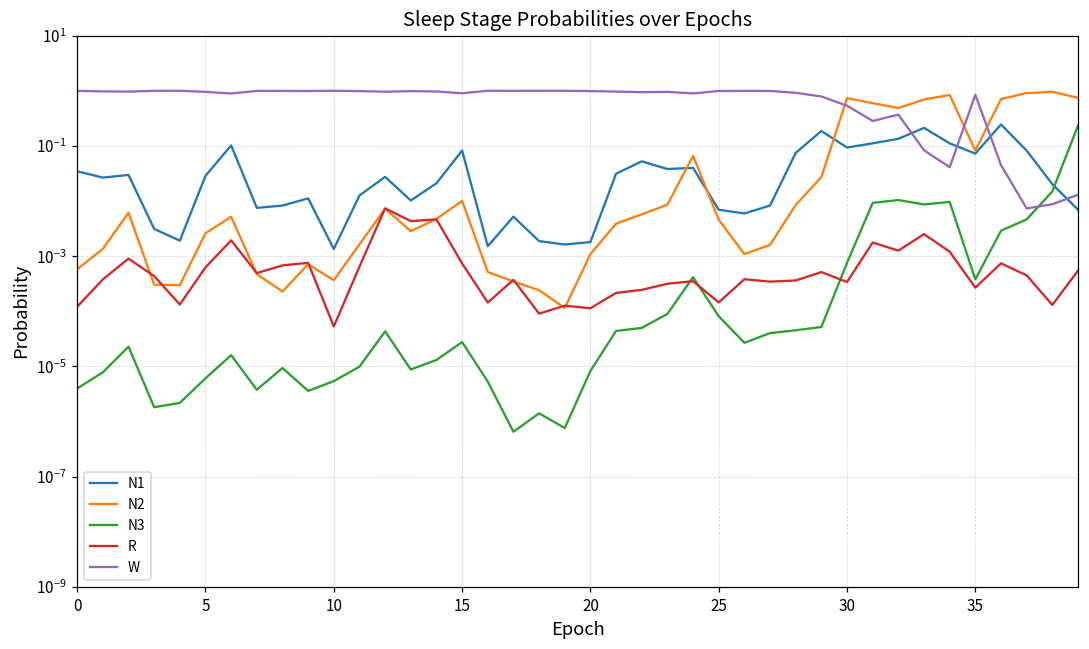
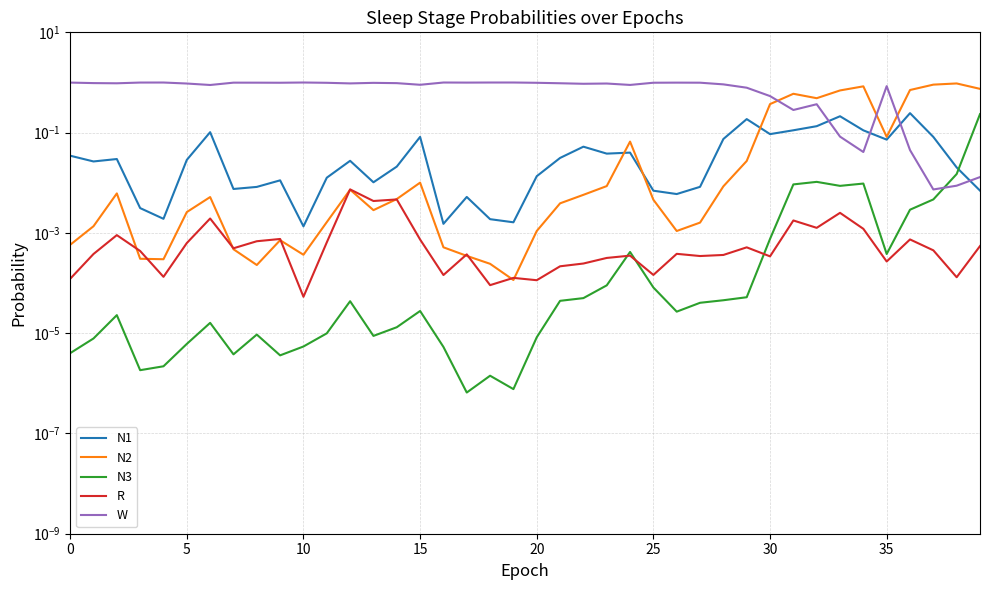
  {
    "N1": {
      "0": 0.03,
      "5": 0.03,
      "10": 0.0013,
      "15": 0.08,
-     "20": 0.0018,
+     "20": 0.014,
      "25": 0.007,
      "30": 0.09,
      "35": 0.07
    },
    "N2": {
      "0": 0.0006,
      "5": 0.003,
      "10": 0.0004,
      "15": 0.010,
      "20": 0.0011,
      "25": 0.005,
-     "30": 0.7,
+     "30": 0.4,
      "35": 0.08
    },
    "N3": {
      "0": 0.000004,
      "5": 0.000006,
      "10": 0.000005,
      "15": 0.00003,
      "20": 0.000008,
      "25": 0.00008,
      "30": 0.0008,
      "35": 0.0004
    },
    "R": {
      "0": 0.00012,
      "5": 0.0006,
      "10": 0.00005,
      "15": 0.0007,
      "20": 0.00011,
      "25": 0.00015,
      "30": 0.0003,
      "35": 0.0003
    },
    "W": {
      "0": 1.0,
      "5": 1.0,
      "10": 1.0,
      "15": 0.9,
      "20": 1.0,
      "25": 1.0,
      "30": 0.5,
      "35": 0.8
    }
  }
